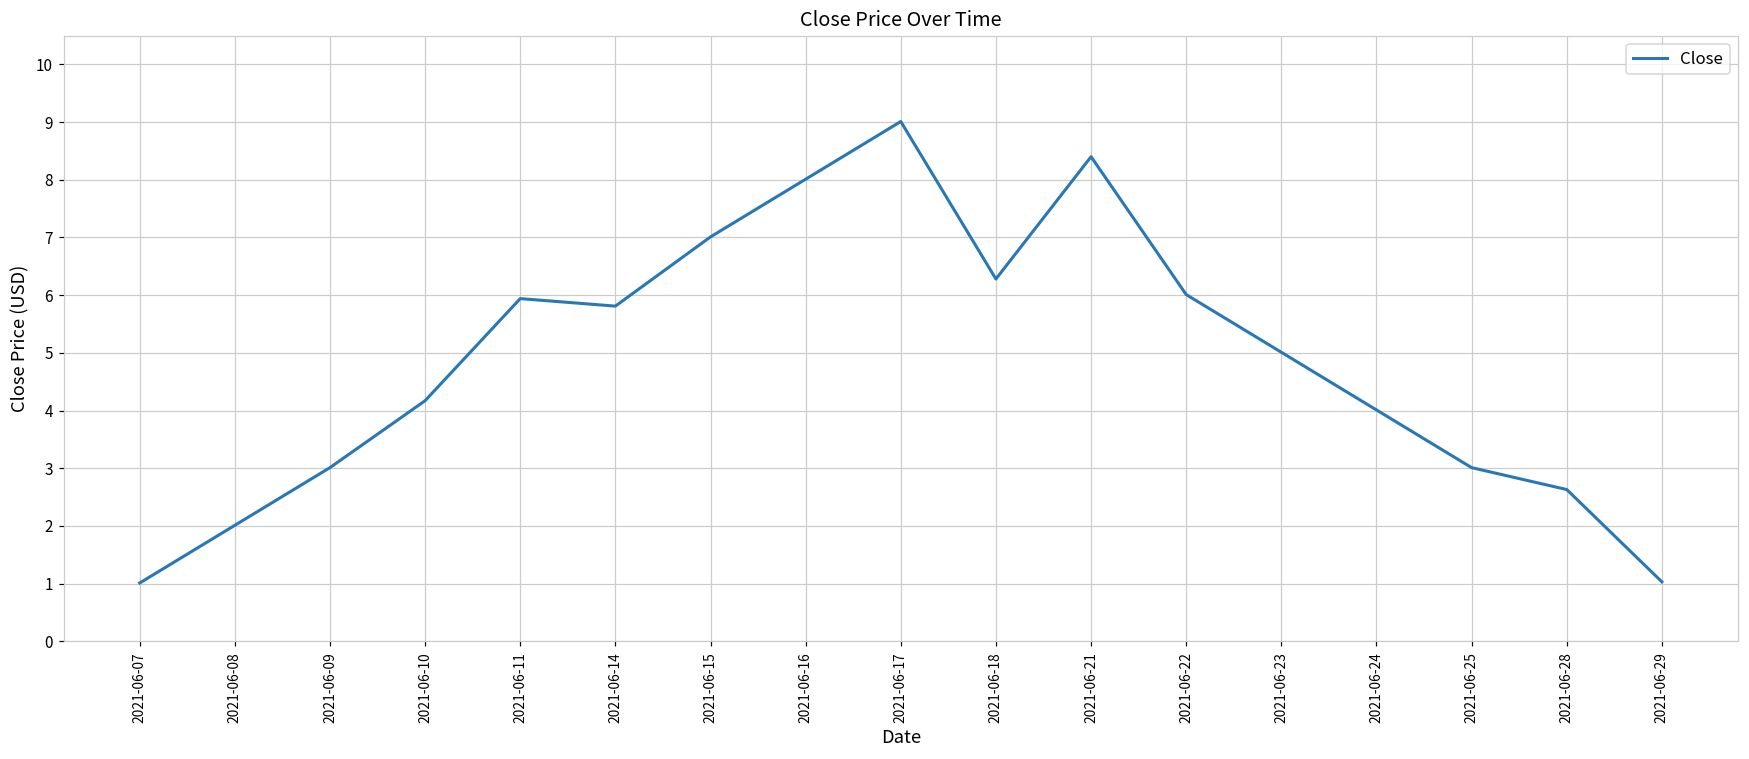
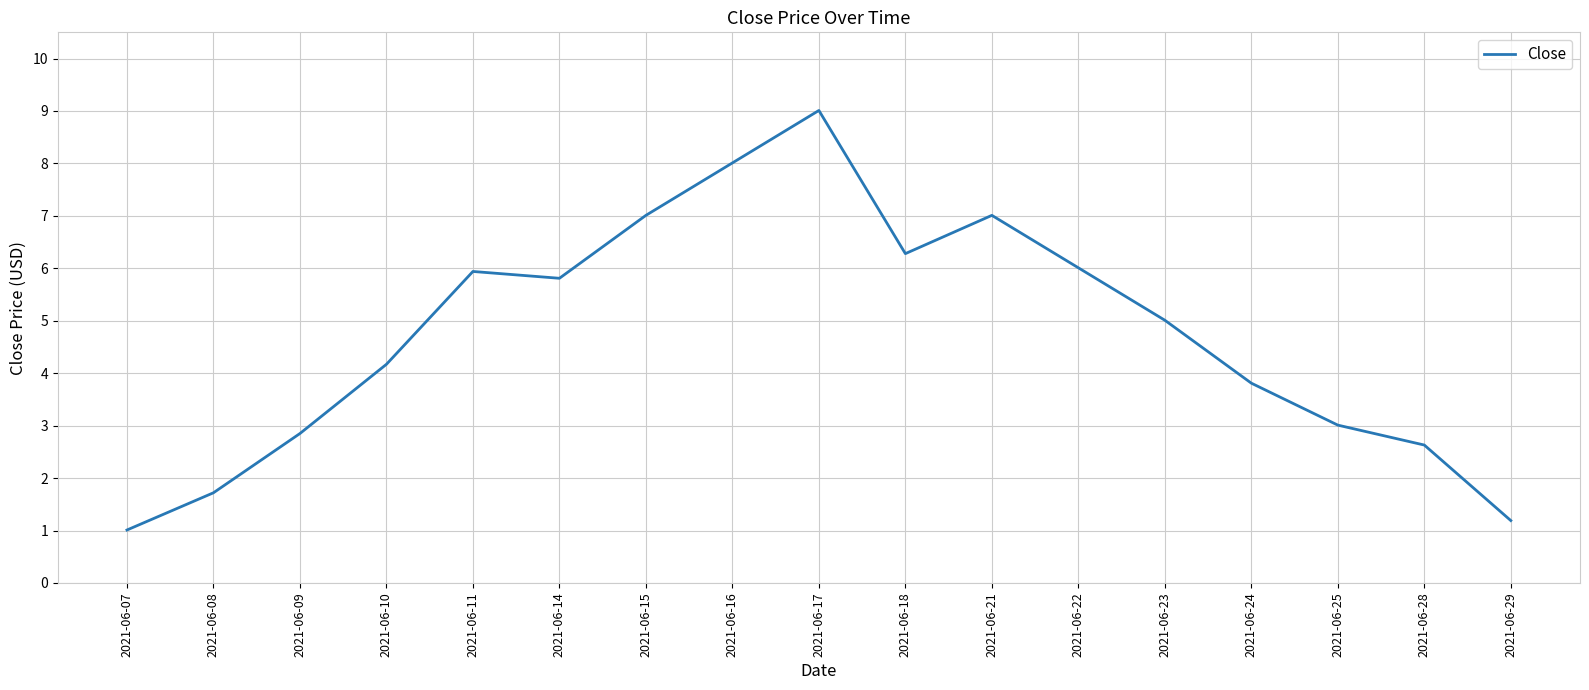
  {
    "2021-06-07": 1.0,
-   "2021-06-08": 2.0,
-   "2021-06-09": 3.0,
+   "2021-06-08": 1.7,
+   "2021-06-09": 2.9,
    "2021-06-10": 4.2,
    "2021-06-11": 5.9,
    "2021-06-14": 5.8,
    "2021-06-15": 7.0,
    "2021-06-16": 8.0,
    "2021-06-17": 9.0,
    "2021-06-18": 6.3,
-   "2021-06-21": 8.4,
+   "2021-06-21": 7.0,
    "2021-06-22": 6.0,
    "2021-06-23": 5.0,
-   "2021-06-24": 4.0,
+   "2021-06-24": 3.8,
    "2021-06-25": 3.0,
    "2021-06-28": 2.6,
-   "2021-06-29": 1.0
+   "2021-06-29": 1.2
  }
